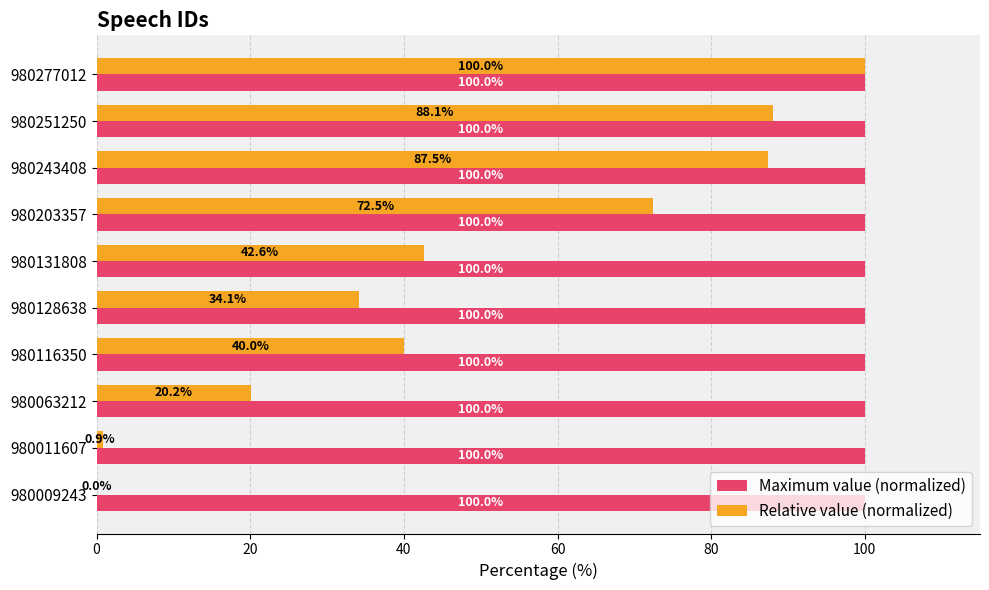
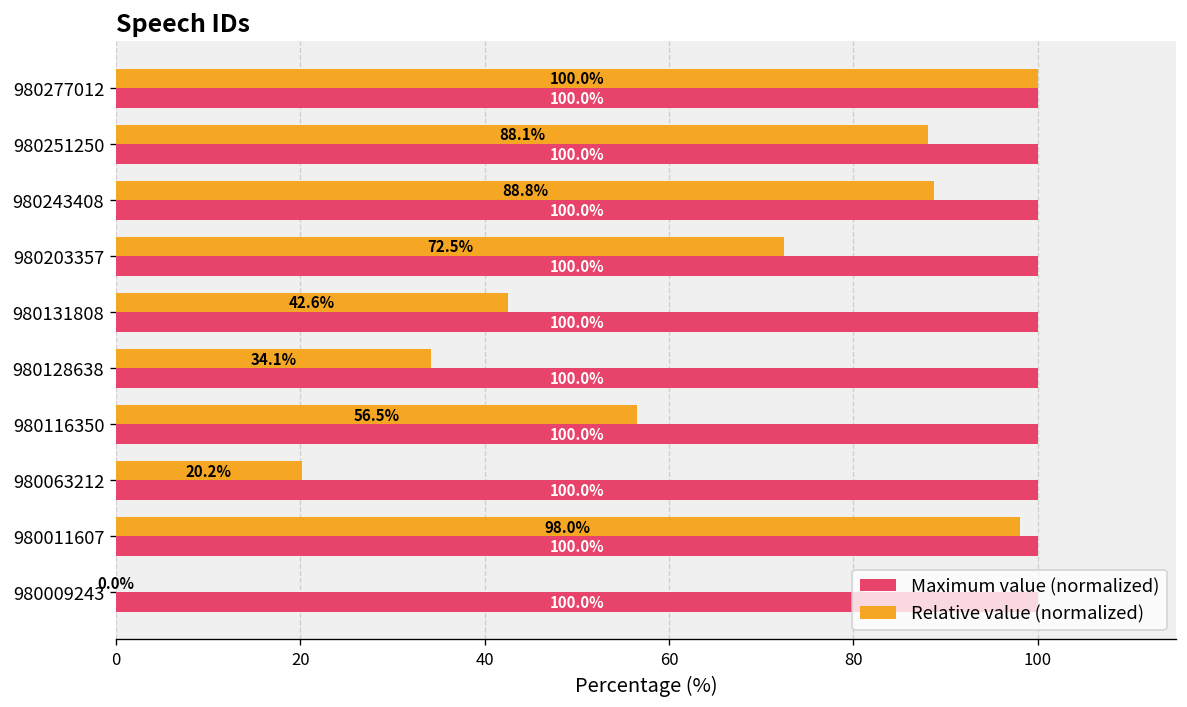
  {
    "Maximum value (normalized)": {
      "980277012": "100.0%",
      "980251250": "100.0%",
      "980243408": "100.0%",
      "980203357": "100.0%",
      "980131808": "100.0%",
      "980128638": "100.0%",
      "980116350": "100.0%",
      "980063212": "100.0%",
      "980011607": "100.0%"
    },
    "Relative value (normalized)": {
      "980277012": "100.0%",
      "980251250": "88.1%",
-     "980243408": "87.5%",
+     "980243408": "88.8%",
      "980203357": "72.5%",
      "980131808": "42.6%",
      "980128638": "34.1%",
-     "980116350": "40.0%",
+     "980116350": "56.5%",
      "980063212": "20.2%",
-     "980011607": "0.9%",
+     "980011607": "98.0%",
      "980009243": "0.0%"
    }
  }
